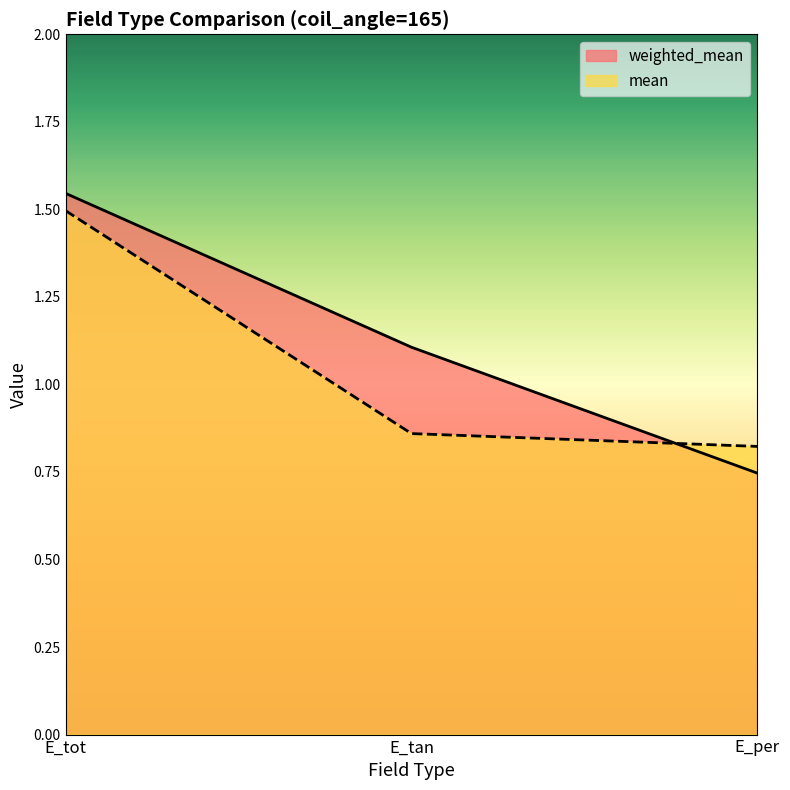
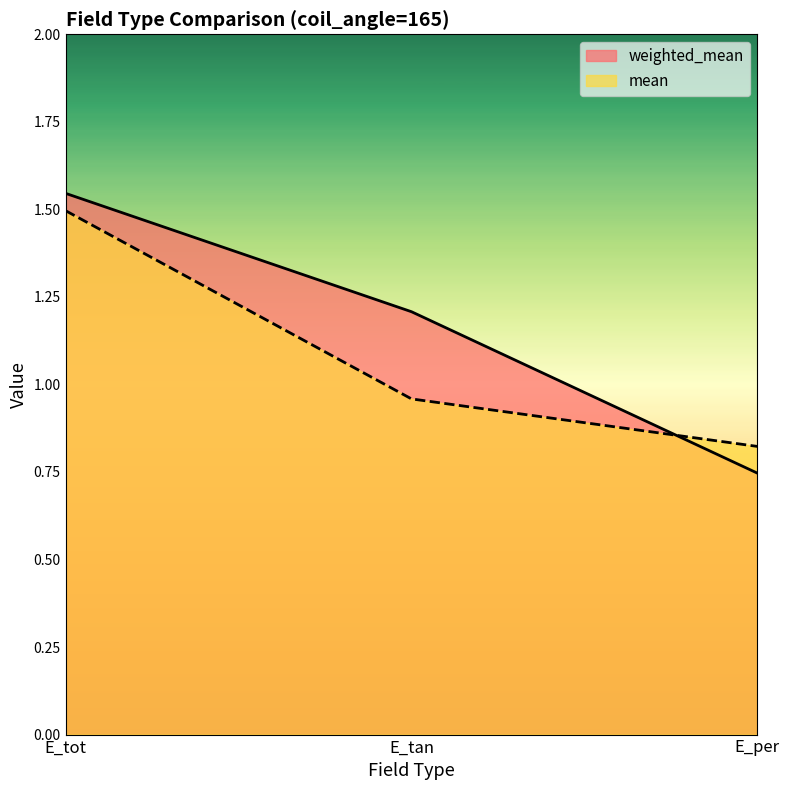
  {
    "weighted_mean": {
      "E_tot": 1.55,
-     "E_tan": 1.11,
+     "E_tan": 1.21,
      "E_per": 0.75
    },
    "mean": {
      "E_tot": 1.50,
-     "E_tan": 0.86,
+     "E_tan": 0.96,
      "E_per": 0.82
    }
  }
